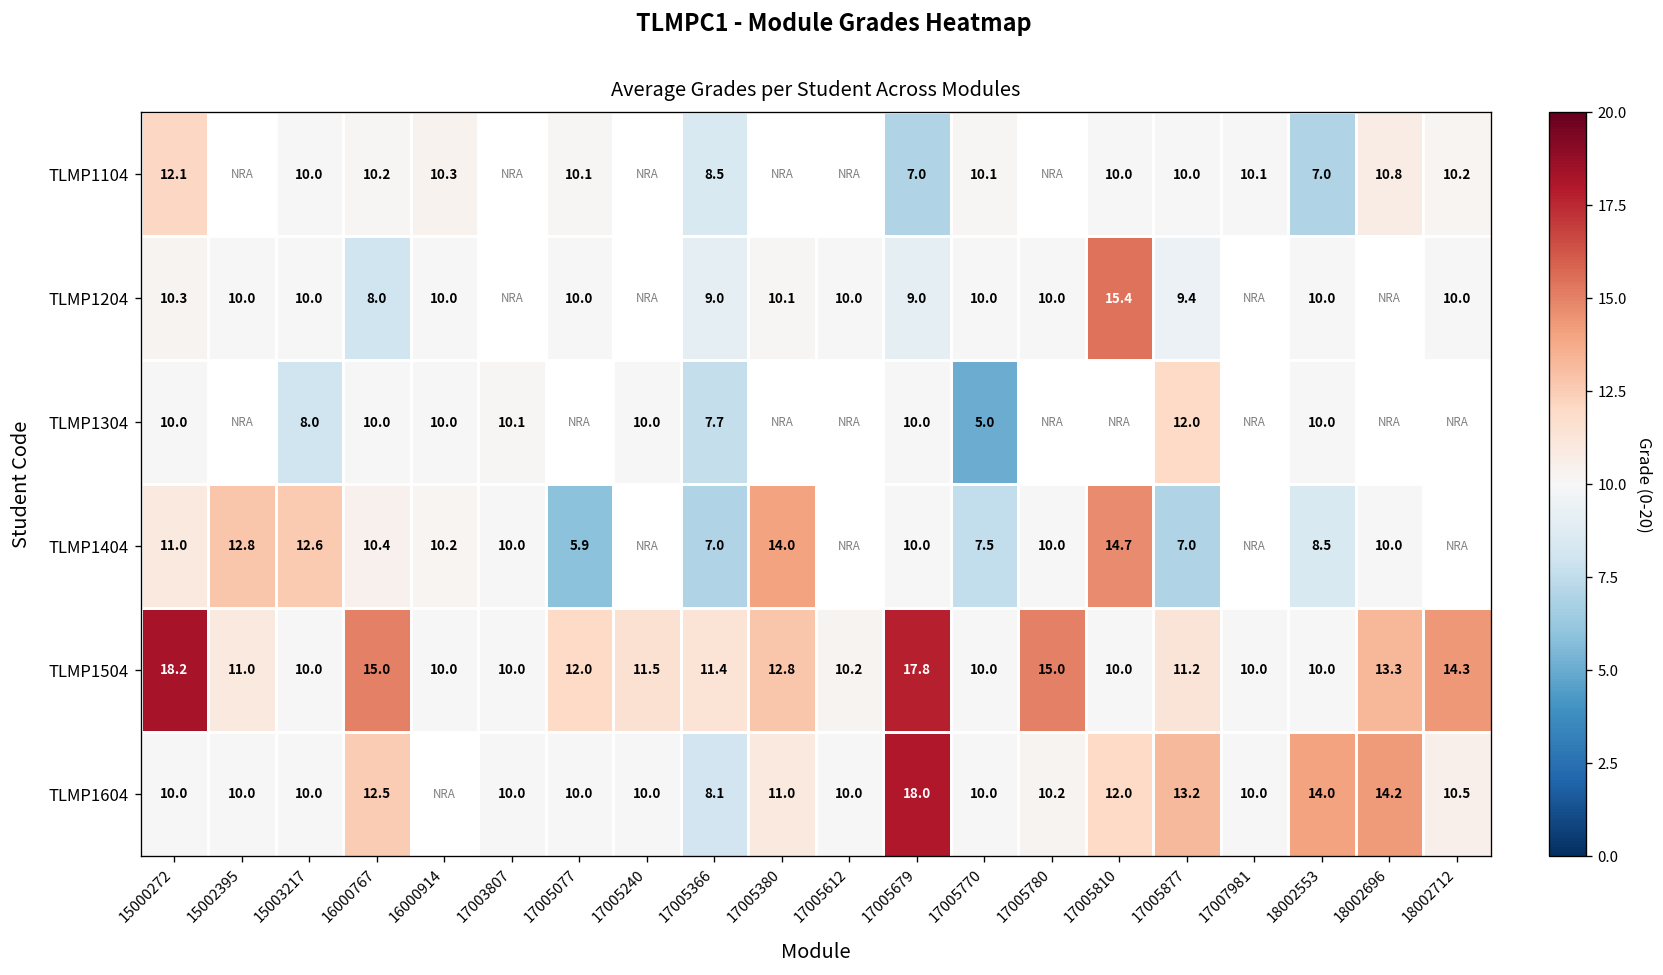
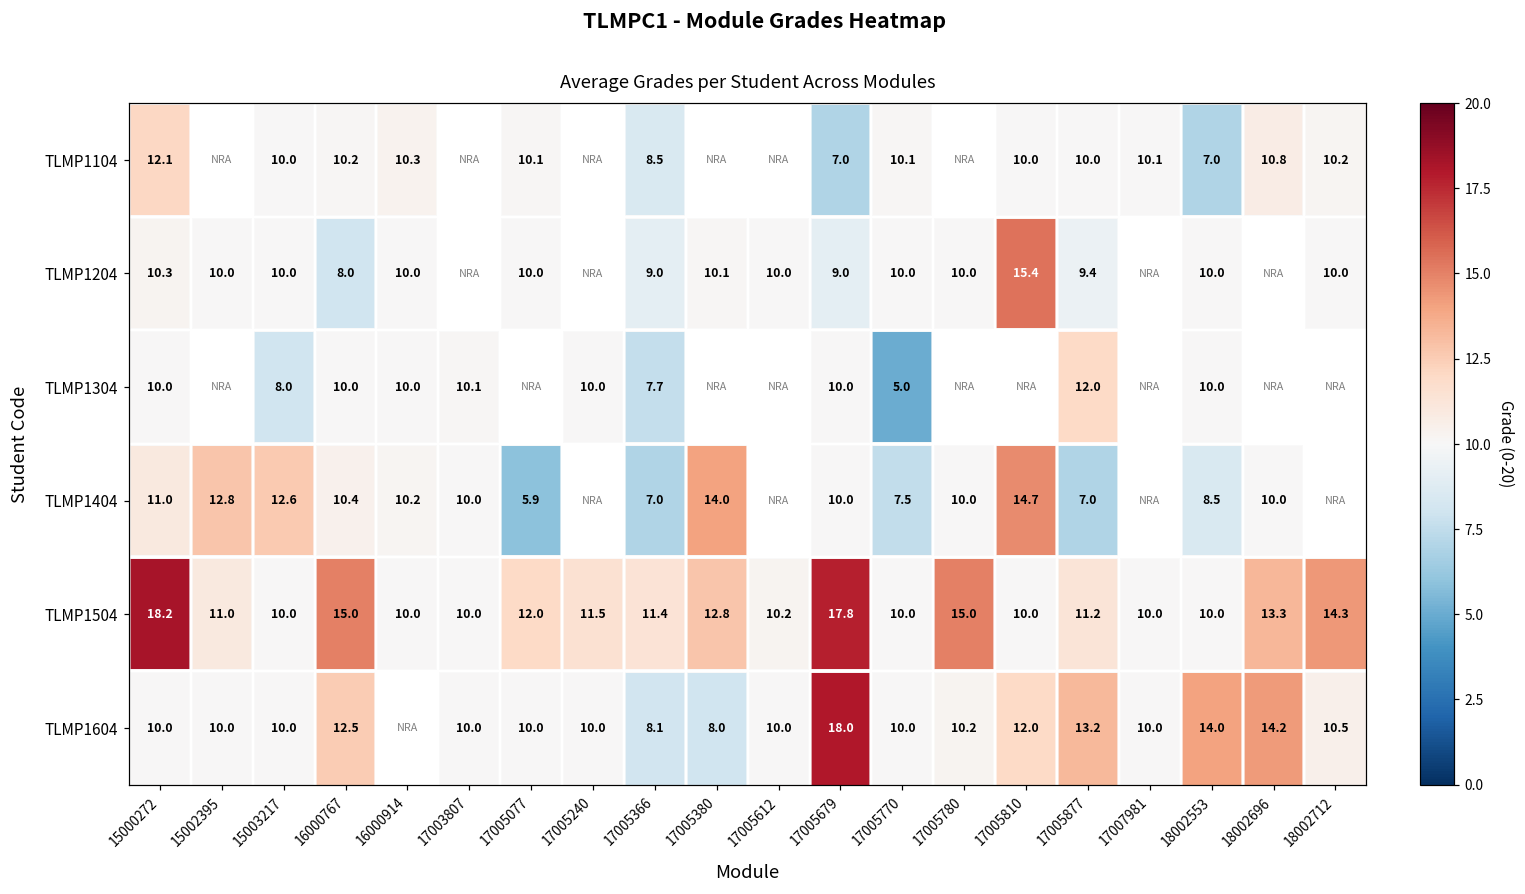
  {
    "TLMP1104": {
      "15000272": 12.1,
      "15003217": 10.0,
      "16000767": 10.2,
      "16000914": 10.3,
      "17005077": 10.1,
      "17005366": 8.5,
      "17005679": 7.0,
      "17005770": 10.1,
      "17005810": 10.0,
      "17005877": 10.0,
      "17007981": 10.1,
      "18002553": 7.0,
      "18002696": 10.8,
      "18002712": 10.2
    },
    "TLMP1204": {
      "15000272": 10.3,
      "15002395": 10.0,
      "15003217": 10.0,
      "16000767": 8.0,
      "16000914": 10.0,
      "17005077": 10.0,
      "17005366": 9.0,
      "17005380": 10.1,
      "17005612": 10.0,
      "17005679": 9.0,
      "17005770": 10.0,
      "17005780": 10.0,
      "17005810": 15.4,
      "17005877": 9.4,
      "18002553": 10.0,
      "18002712": 10.0
    },
    "TLMP1304": {
      "15000272": 10.0,
      "15003217": 8.0,
      "16000767": 10.0,
      "16000914": 10.0,
      "17003807": 10.1,
      "17005240": 10.0,
      "17005366": 7.7,
      "17005679": 10.0,
      "17005770": 5.0,
      "17005877": 12.0,
      "18002553": 10.0
    },
    "TLMP1404": {
      "15000272": 11.0,
      "15002395": 12.8,
      "15003217": 12.6,
      "16000767": 10.4,
      "16000914": 10.2,
      "17003807": 10.0,
      "17005077": 5.9,
      "17005366": 7.0,
      "17005380": 14.0,
      "17005679": 10.0,
      "17005770": 7.5,
      "17005780": 10.0,
      "17005810": 14.7,
      "17005877": 7.0,
      "18002553": 8.5,
      "18002696": 10.0
    },
    "TLMP1504": {
      "15000272": 18.2,
      "15002395": 11.0,
      "15003217": 10.0,
      "16000767": 15.0,
      "16000914": 10.0,
      "17003807": 10.0,
      "17005077": 12.0,
      "17005240": 11.5,
      "17005366": 11.4,
      "17005380": 12.8,
      "17005612": 10.2,
      "17005679": 17.8,
      "17005770": 10.0,
      "17005780": 15.0,
      "17005810": 10.0,
      "17005877": 11.2,
      "17007981": 10.0,
      "18002553": 10.0,
      "18002696": 13.3,
      "18002712": 14.3
    },
    "TLMP1604": {
      "15000272": 10.0,
      "15002395": 10.0,
      "15003217": 10.0,
      "16000767": 12.5,
      "17003807": 10.0,
      "17005077": 10.0,
      "17005240": 10.0,
      "17005366": 8.1,
-     "17005380": 11.0,
+     "17005380": 8.0,
      "17005612": 10.0,
      "17005679": 18.0,
      "17005770": 10.0,
      "17005780": 10.2,
      "17005810": 12.0,
      "17005877": 13.2,
      "17007981": 10.0,
      "18002553": 14.0,
      "18002696": 14.2,
      "18002712": 10.5
    }
  }
